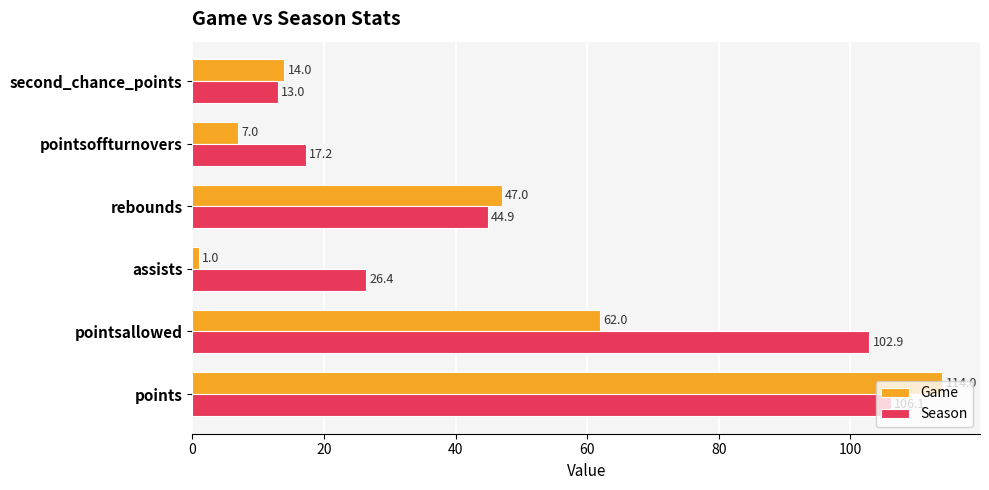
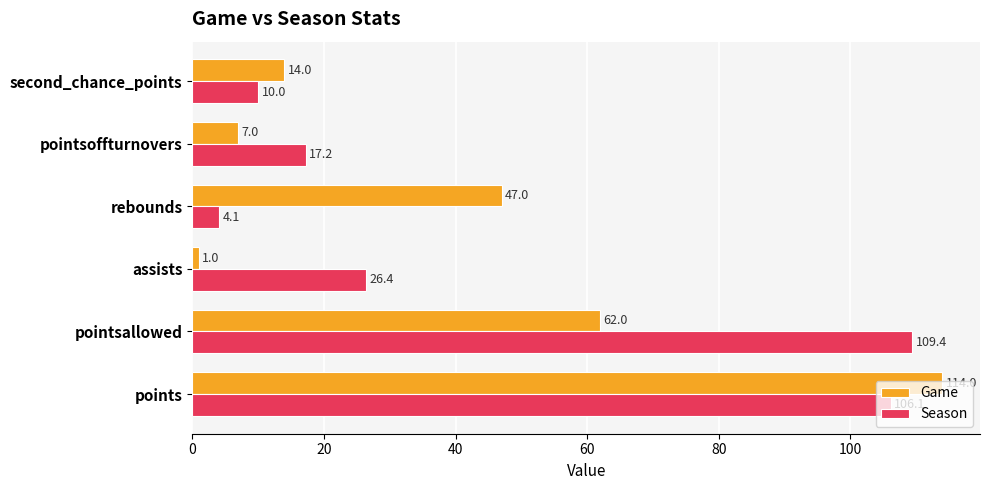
  {
    "Game": {
      "second_chance_points": 14.0,
      "pointsoffturnovers": 7.0,
      "rebounds": 47.0,
      "assists": 1.0,
      "pointsallowed": 62.0
    },
    "Season": {
-     "second_chance_points": 13.0,
+     "second_chance_points": 10.0,
      "pointsoffturnovers": 17.2,
-     "rebounds": 44.9,
+     "rebounds": 4.1,
      "assists": 26.4,
-     "pointsallowed": 102.9
+     "pointsallowed": 109.4
    }
  }
